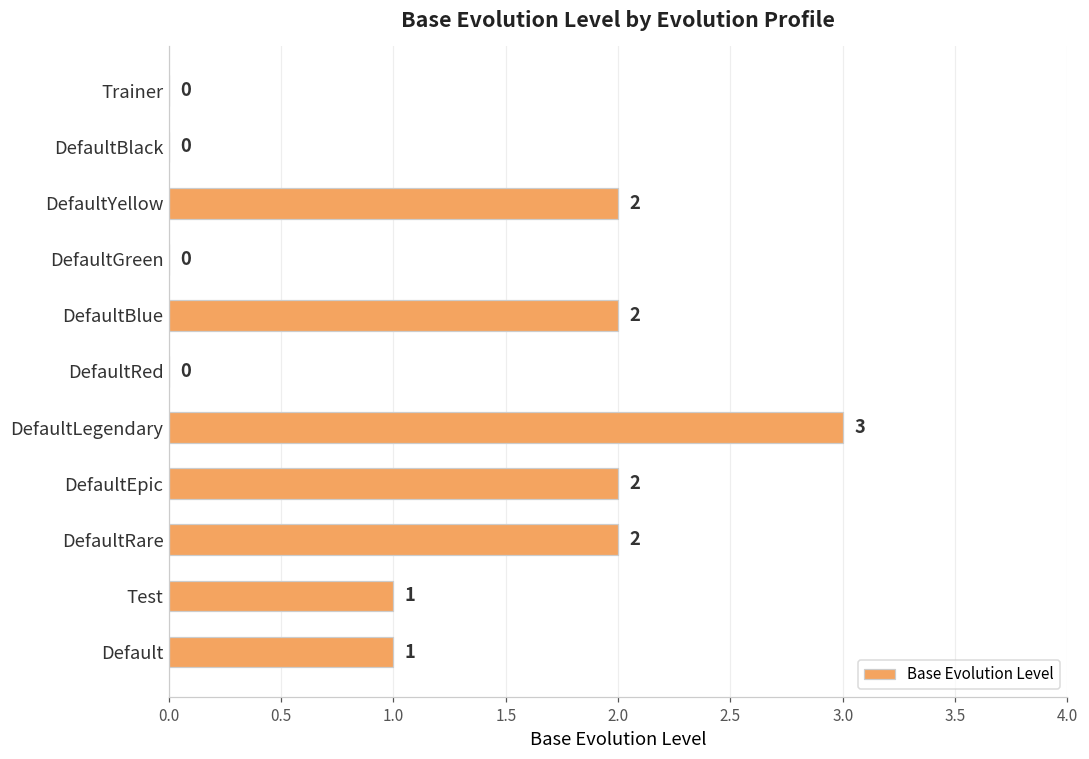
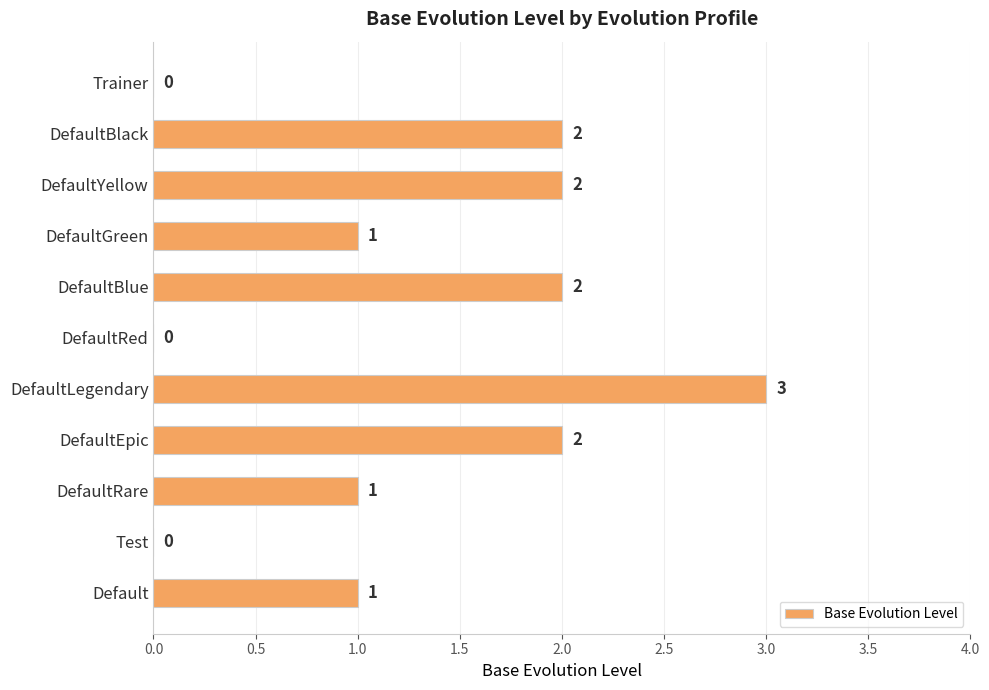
  {
    "Trainer": 0,
-   "DefaultBlack": 0,
+   "DefaultBlack": 2,
    "DefaultYellow": 2,
-   "DefaultGreen": 0,
+   "DefaultGreen": 1,
    "DefaultBlue": 2,
    "DefaultRed": 0,
    "DefaultLegendary": 3,
    "DefaultEpic": 2,
-   "DefaultRare": 2,
-   "Test": 1,
+   "DefaultRare": 1,
+   "Test": 0,
    "Default": 1
  }
